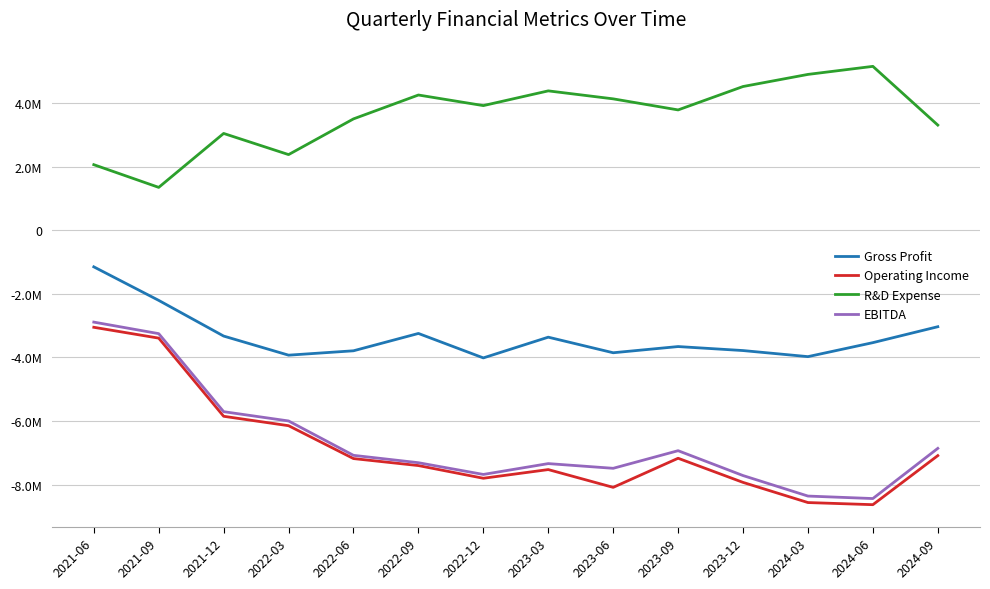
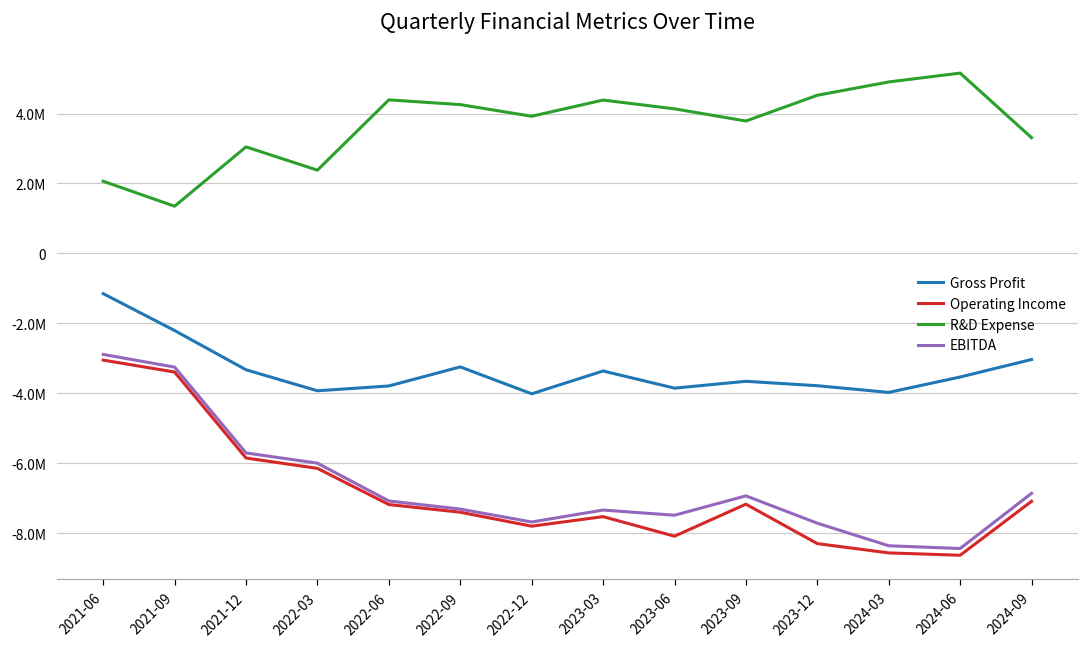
  {
    "Gross Profit": {
      "2021-06": -1100000,
      "2021-09": -2200000,
      "2021-12": -3300000,
      "2022-03": -3900000,
      "2022-06": -3800000,
      "2022-09": -3200000,
      "2022-12": -4000000,
      "2023-03": -3400000,
      "2023-06": -3900000,
      "2023-09": -3700000,
      "2023-12": -3800000,
      "2024-03": -4000000,
      "2024-06": -3500000,
      "2024-09": -3000000
    },
    "Operating Income": {
      "2021-06": -3100000,
      "2021-09": -3400000,
      "2021-12": -5800000,
      "2022-03": -6100000,
      "2022-06": -7200000,
      "2022-09": -7400000,
      "2022-12": -7800000,
      "2023-03": -7500000,
      "2023-06": -8100000,
      "2023-09": -7200000,
-     "2023-12": -7900000,
+     "2023-12": -8300000,
      "2024-03": -8600000,
      "2024-06": -8600000,
      "2024-09": -7100000
    },
    "R&D Expense": {
      "2021-06": 2100000,
      "2021-09": 1400000,
      "2021-12": 3000000,
      "2022-03": 2400000,
-     "2022-06": 3500000,
+     "2022-06": 4400000,
      "2022-09": 4300000,
      "2022-12": 3900000,
      "2023-03": 4400000,
      "2023-06": 4100000,
      "2023-09": 3800000,
      "2023-12": 4500000,
      "2024-03": 4900000,
      "2024-06": 5200000,
      "2024-09": 3300000
    },
    "EBITDA": {
      "2021-06": -2900000,
      "2021-09": -3300000,
      "2021-12": -5700000,
      "2022-03": -6000000,
      "2022-06": -7100000,
      "2022-09": -7300000,
      "2022-12": -7700000,
      "2023-03": -7300000,
      "2023-06": -7500000,
      "2023-09": -6900000,
      "2023-12": -7700000,
      "2024-03": -8400000,
      "2024-06": -8400000,
      "2024-09": -6900000
    }
  }
